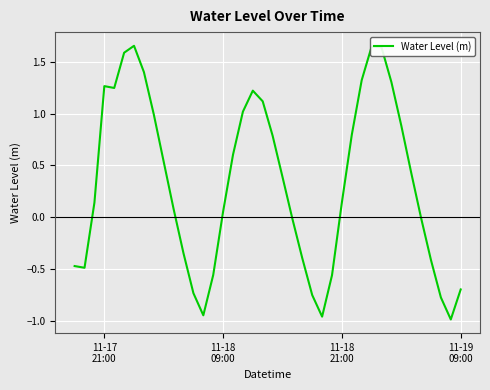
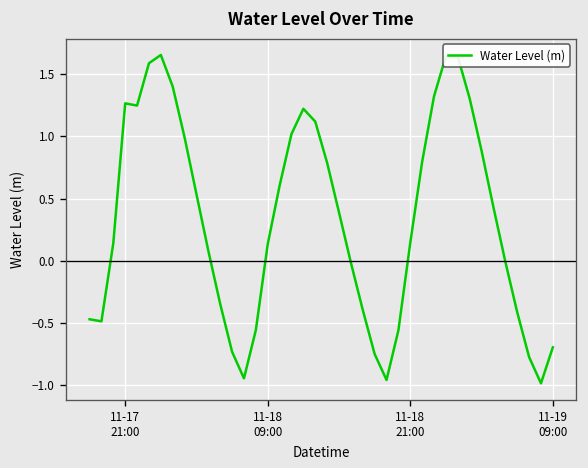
  {
    "11-17 21:00": 1.26,
-   "11-18 09:00": 0.06,
+   "11-18 09:00": 0.13,
    "11-18 21:00": 0.14,
    "11-19 09:00": -0.70
  }
